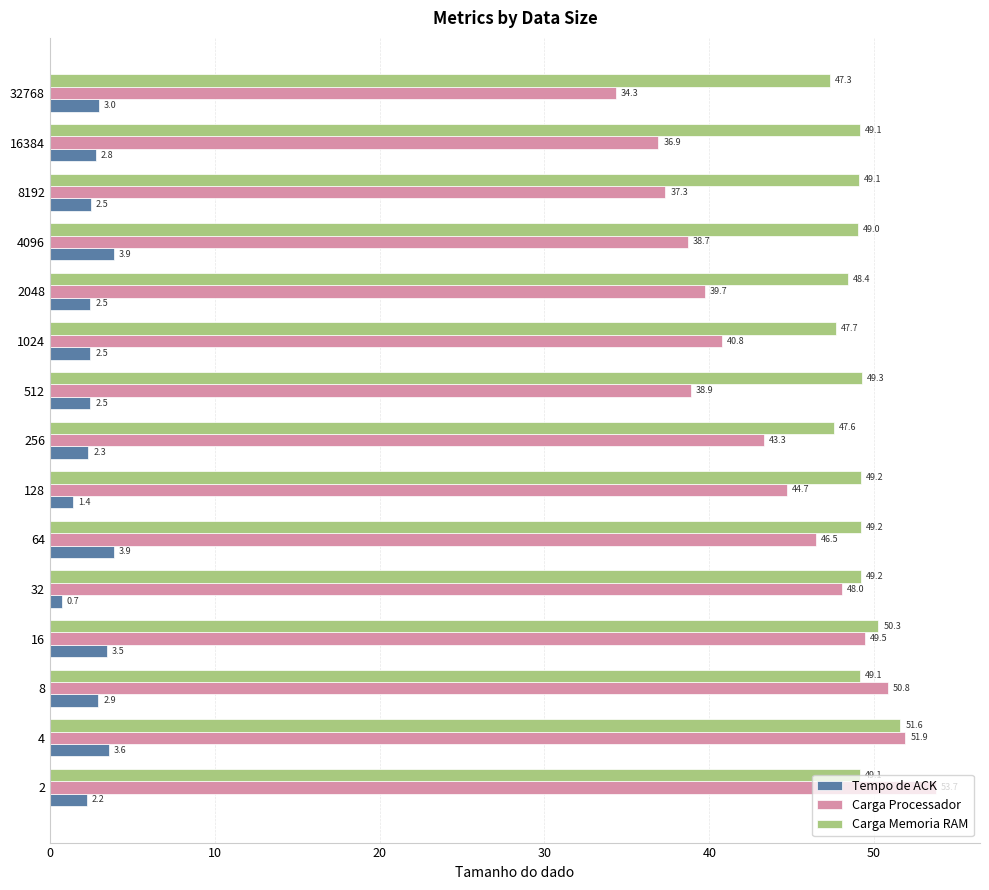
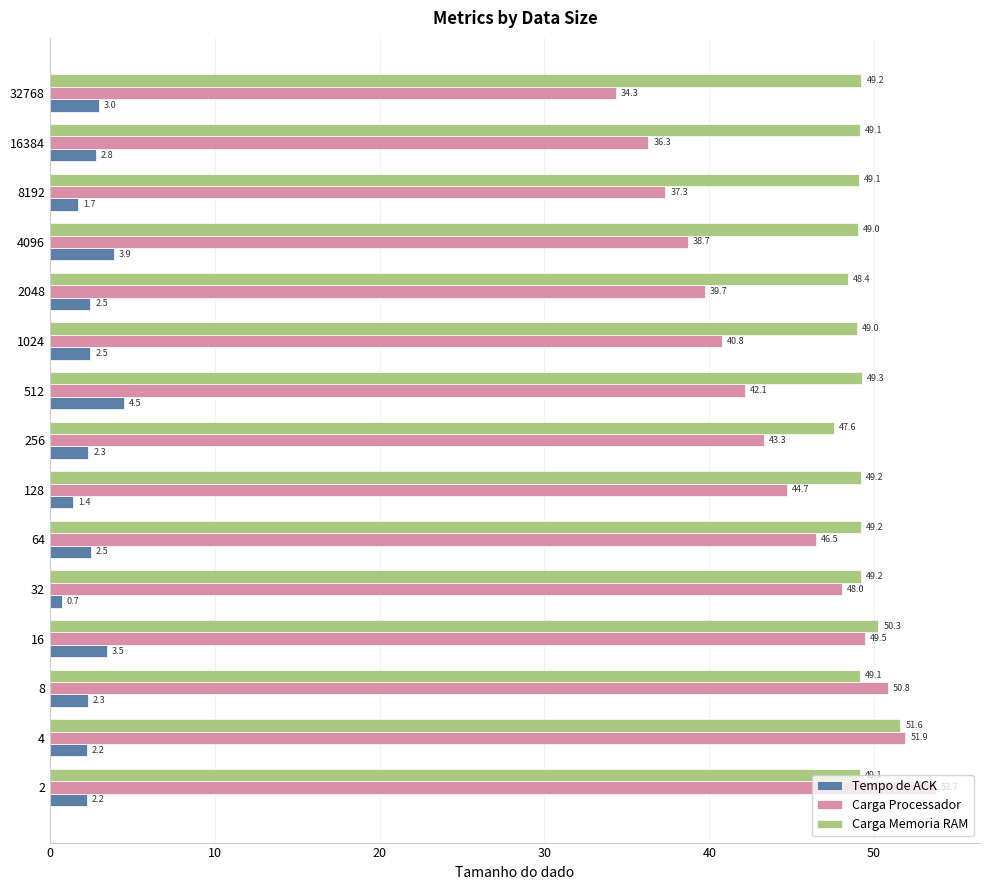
  {
    "Tempo de ACK": {
      "32768": 3.0,
      "16384": 2.8,
-     "8192": 2.5,
+     "8192": 1.7,
      "4096": 3.9,
      "2048": 2.5,
      "1024": 2.5,
-     "512": 2.5,
+     "512": 4.5,
      "256": 2.3,
      "128": 1.4,
-     "64": 3.9,
+     "64": 2.5,
      "32": 0.7,
      "16": 3.5,
-     "8": 2.9,
-     "4": 3.6,
+     "8": 2.3,
+     "4": 2.2,
      "2": 2.2
    },
    "Carga Processador": {
      "32768": 34.3,
-     "16384": 36.9,
+     "16384": 36.3,
      "8192": 37.3,
      "4096": 38.7,
      "2048": 39.7,
      "1024": 40.8,
-     "512": 38.9,
+     "512": 42.1,
      "256": 43.3,
      "128": 44.7,
      "64": 46.5,
      "32": 48.0,
      "16": 49.5,
      "8": 50.8,
      "4": 51.9
    },
    "Carga Memoria RAM": {
-     "32768": 47.3,
+     "32768": 49.2,
      "16384": 49.1,
      "8192": 49.1,
      "4096": 49.0,
      "2048": 48.4,
-     "1024": 47.7,
+     "1024": 49.0,
      "512": 49.3,
      "256": 47.6,
      "128": 49.2,
      "64": 49.2,
      "32": 49.2,
      "16": 50.3,
      "8": 49.1,
      "4": 51.6
    }
  }
